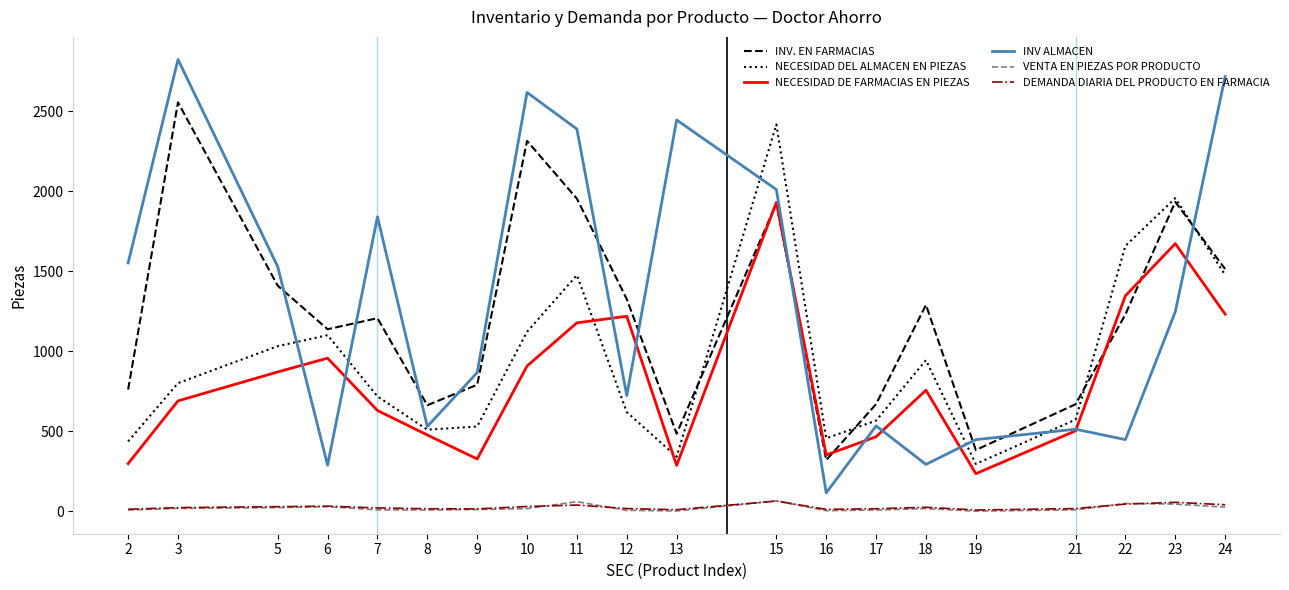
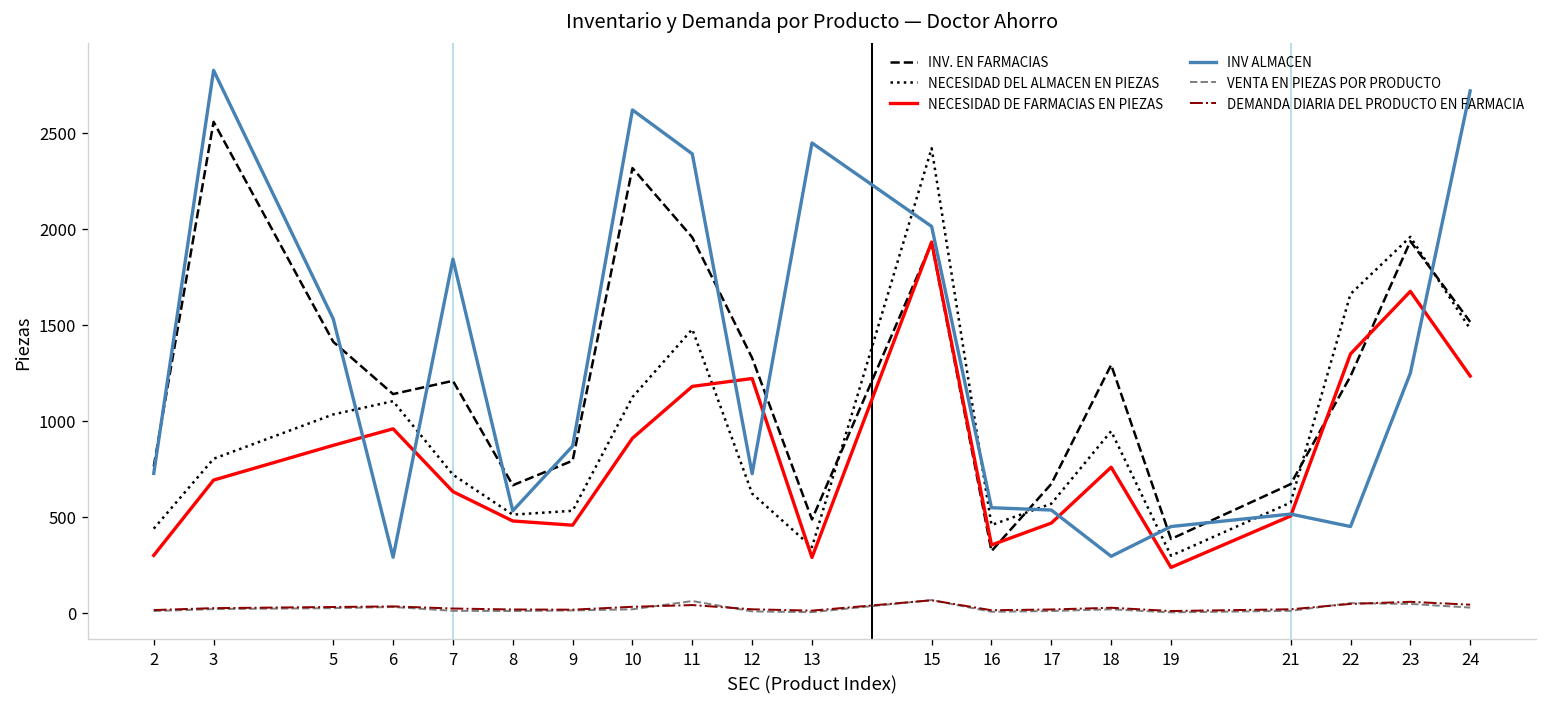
  {
    "NECESIDAD DE FARMACIAS EN PIEZAS": {
      "2": 300,
      "3": 690,
      "5": 870,
      "6": 960,
      "7": 630,
      "8": 480,
-     "9": 330,
+     "9": 460,
      "10": 910,
      "11": 1180,
      "12": 1220,
      "13": 290,
      "16": 350,
      "17": 470,
      "18": 760,
      "19": 240,
      "22": 1350,
      "23": 1670,
      "24": 1230
    },
    "INV ALMACEN": {
-     "2": 1550,
+     "2": 730,
      "3": 2820,
      "5": 1530,
      "6": 290,
      "7": 1840,
      "8": 530,
      "9": 870,
      "10": 2620,
      "11": 2390,
      "12": 720,
      "13": 2450,
      "15": 2010,
-     "16": 120,
+     "16": 550,
      "17": 530,
      "18": 290,
      "19": 450,
      "22": 450,
      "23": 1250,
      "24": 2720
    },
    "VENTA EN PIEZAS POR PRODUCTO": {
      "11": 60
    },
    "DEMANDA DIARIA DEL PRODUCTO EN FARMACIA": {
      "11": 40
    }
  }
